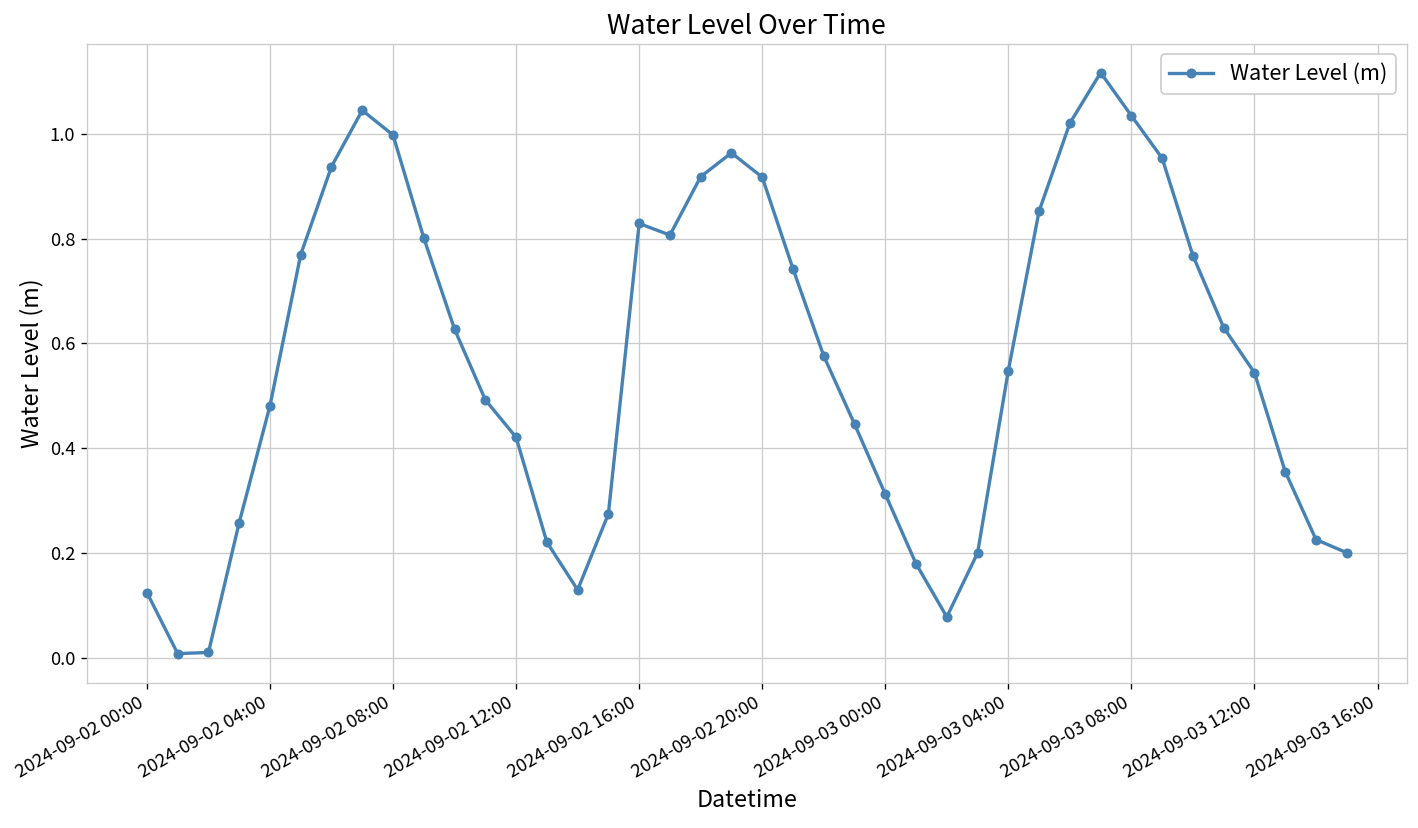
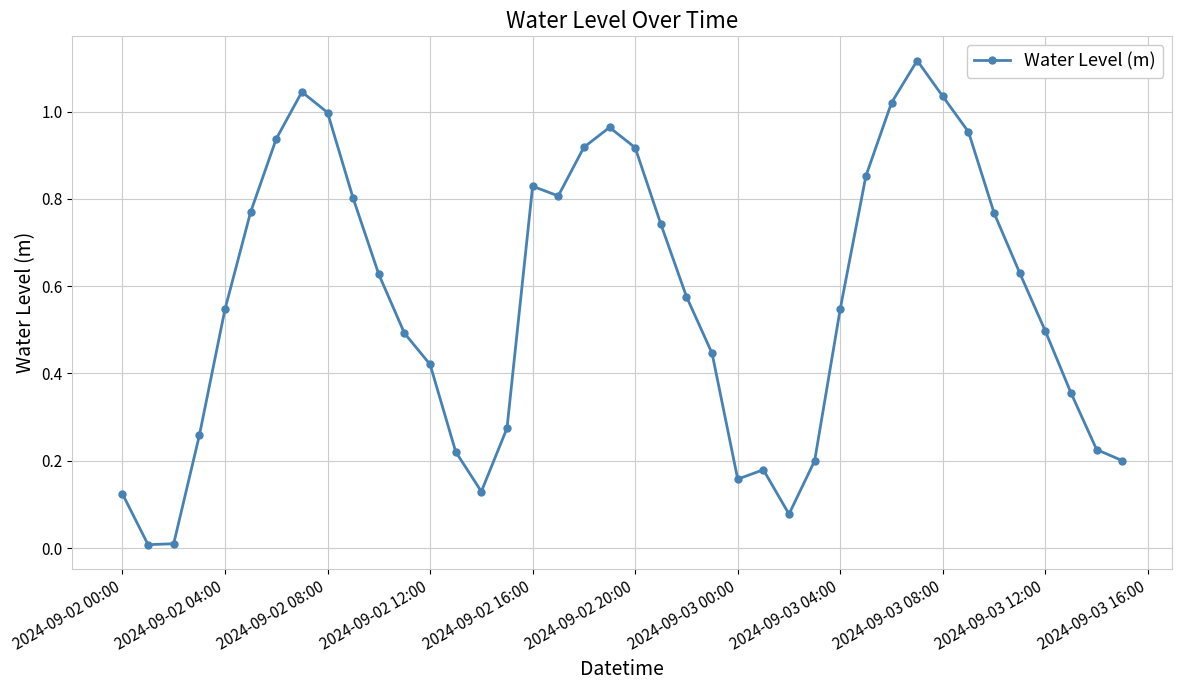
  {
    "2024-09-02 00:00": 0.12,
-   "2024-09-02 04:00": 0.48,
+   "2024-09-02 04:00": 0.55,
    "2024-09-02 08:00": 1.00,
    "2024-09-02 12:00": 0.42,
    "2024-09-02 16:00": 0.83,
    "2024-09-02 20:00": 0.92,
-   "2024-09-03 00:00": 0.31,
+   "2024-09-03 00:00": 0.16,
    "2024-09-03 04:00": 0.55,
    "2024-09-03 08:00": 1.04,
-   "2024-09-03 12:00": 0.54
+   "2024-09-03 12:00": 0.50
  }
